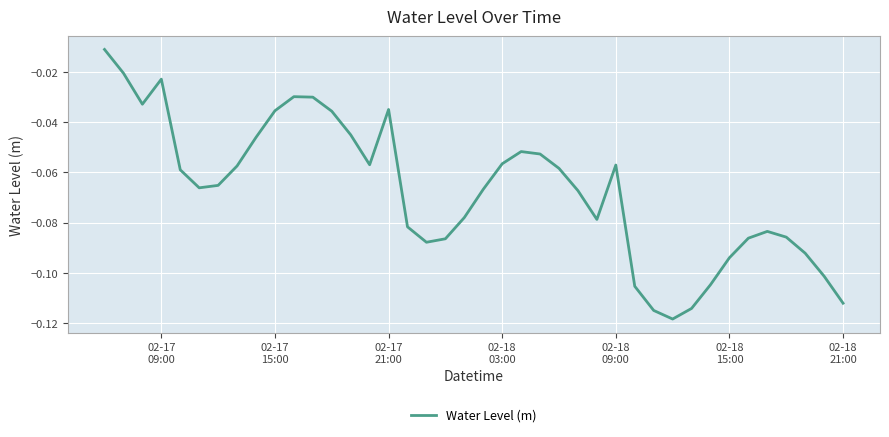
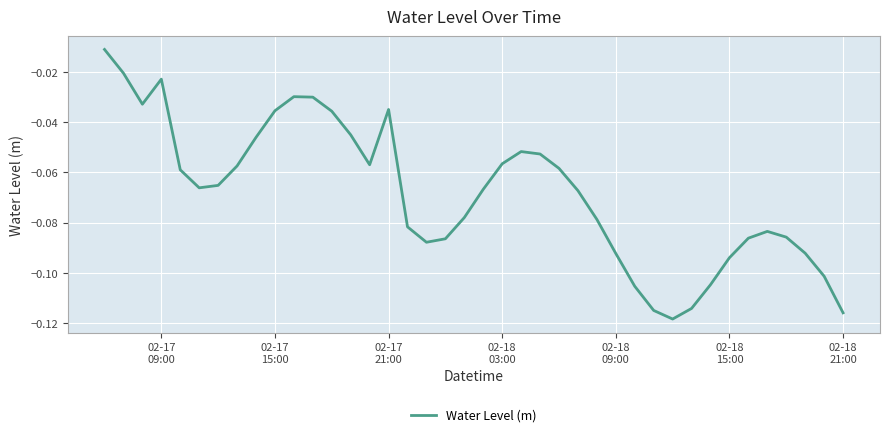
  {
    "02-17 09:00": -0.023,
    "02-17 15:00": -0.035,
    "02-17 21:00": -0.035,
    "02-18 03:00": -0.057,
-   "02-18 09:00": -0.057,
+   "02-18 09:00": -0.092,
    "02-18 15:00": -0.094,
-   "02-18 21:00": -0.112
+   "02-18 21:00": -0.116
  }
